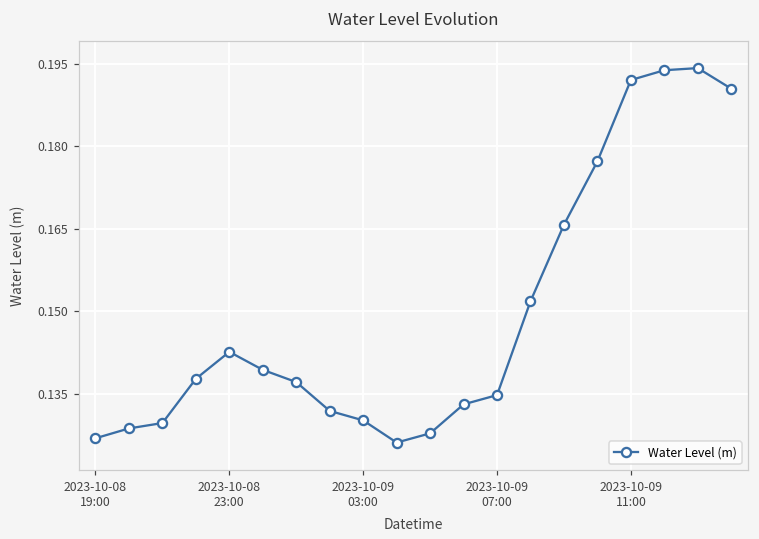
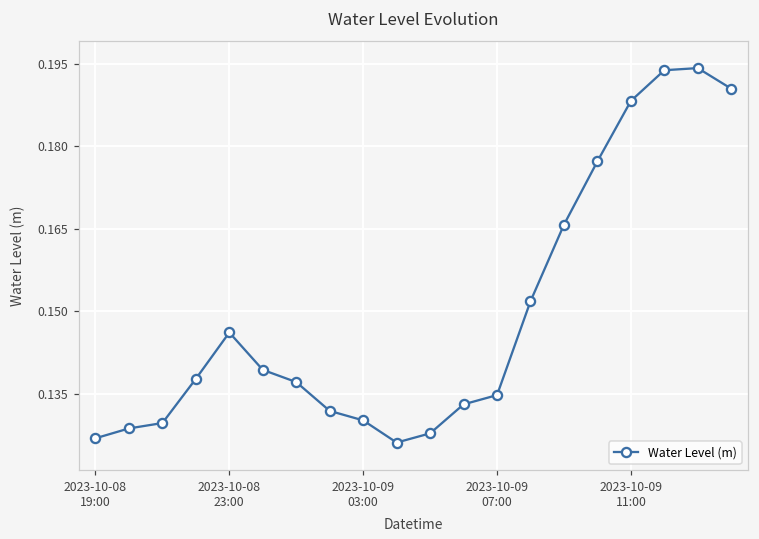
  {
    "2023-10-08 19:00": 0.127,
-   "2023-10-08 23:00": 0.143,
+   "2023-10-08 23:00": 0.146,
    "2023-10-09 03:00": 0.130,
    "2023-10-09 07:00": 0.135,
-   "2023-10-09 11:00": 0.192
+   "2023-10-09 11:00": 0.188
  }
